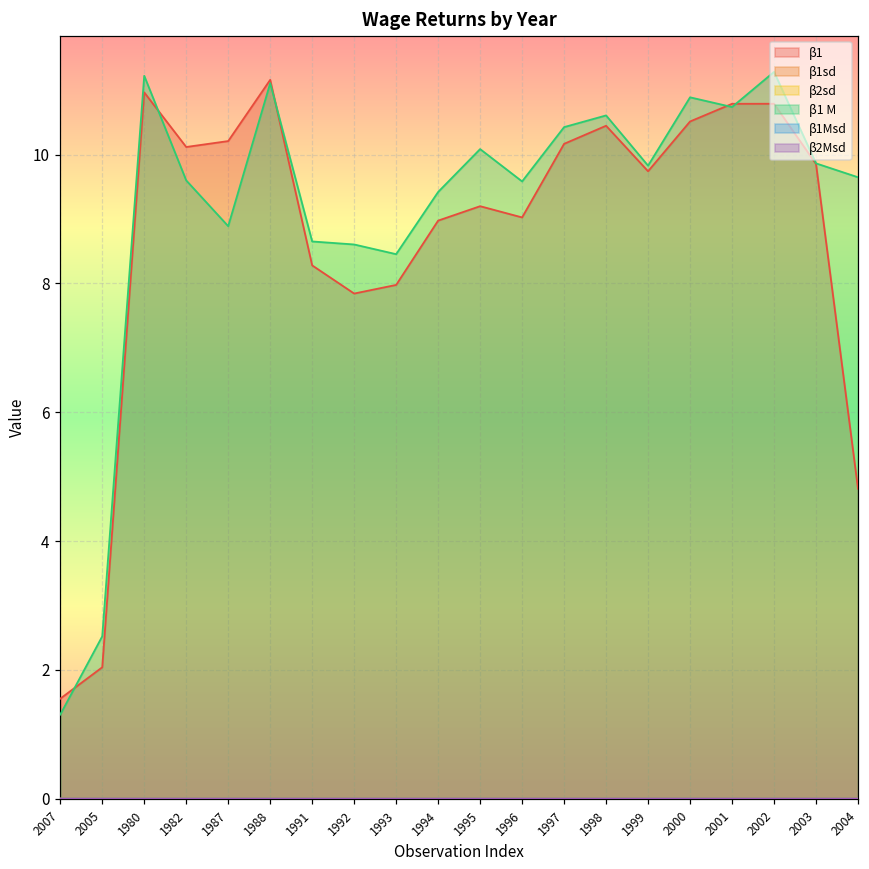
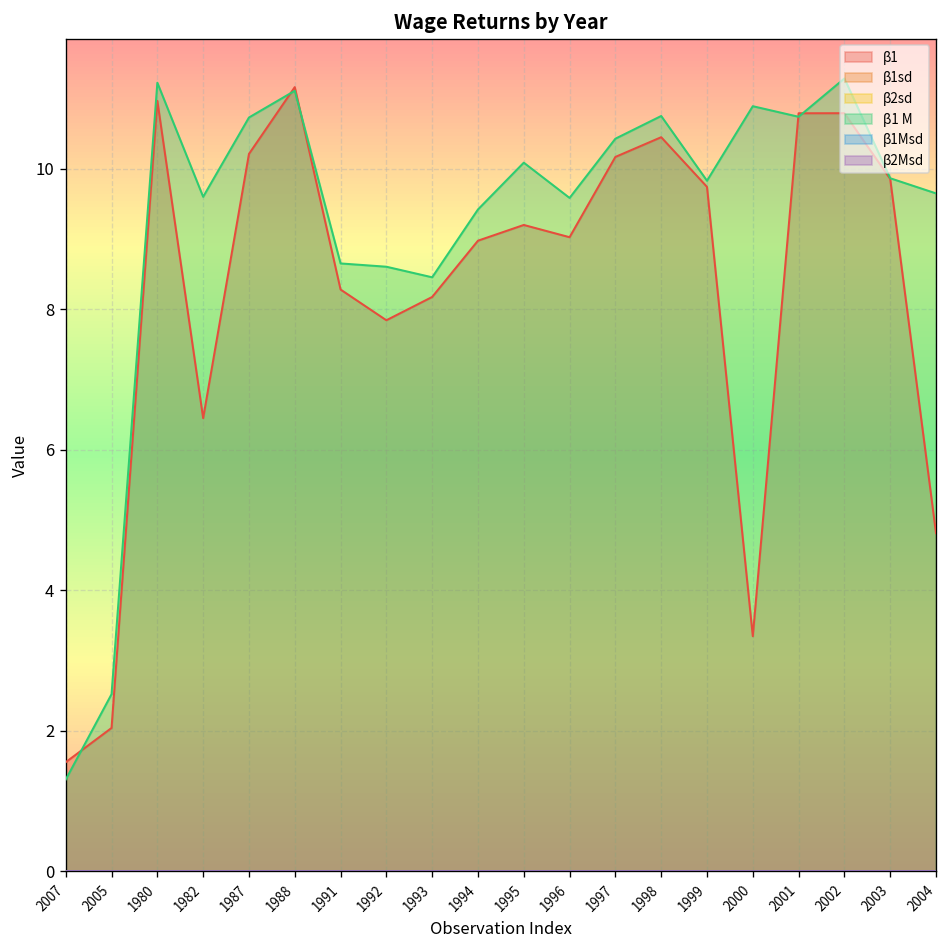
  {
    "β1": {
      "2007": 1.6,
      "2005": 2.0,
      "1980": 11.0,
-     "1982": 10.1,
+     "1982": 6.4,
      "1987": 10.2,
      "1988": 11.2,
      "1991": 8.3,
      "1992": 7.8,
-     "1993": 8.0,
+     "1993": 8.2,
      "1994": 9.0,
      "1995": 9.2,
      "1996": 9.0,
      "1997": 10.2,
      "1998": 10.4,
      "1999": 9.7,
-     "2000": 10.5,
+     "2000": 3.3,
      "2001": 10.8,
      "2004": 4.8
    },
    "β2Msd": {
      "2007": 0.0,
      "2005": 0.0,
      "1980": 0.0,
      "1982": 0.0,
      "1987": 0.0,
      "1988": 0.0,
      "1991": 0.0,
      "1992": 0.0,
      "1993": 0.0,
      "1994": 0.0,
      "1995": 0.0,
      "1996": 0.0,
      "1997": 0.0,
      "1998": 0.0,
      "1999": 0.0,
      "2000": 0.0,
      "2001": 0.0,
      "2002": 0.0,
      "2003": 0.0,
      "2004": 0.0
    },
    "β1 M": {
      "2007": 1.3,
      "2005": 2.5,
      "1980": 11.2,
      "1982": 9.6,
-     "1987": 8.9,
+     "1987": 10.7,
      "1988": 11.1,
      "1991": 8.7,
      "1992": 8.6,
      "1993": 8.5,
      "1994": 9.4,
      "1995": 10.1,
      "1996": 9.6,
      "1997": 10.4,
-     "1998": 10.6,
+     "1998": 10.7,
      "1999": 9.8,
      "2000": 10.9,
      "2001": 10.7,
      "2004": 9.6
    }
  }
